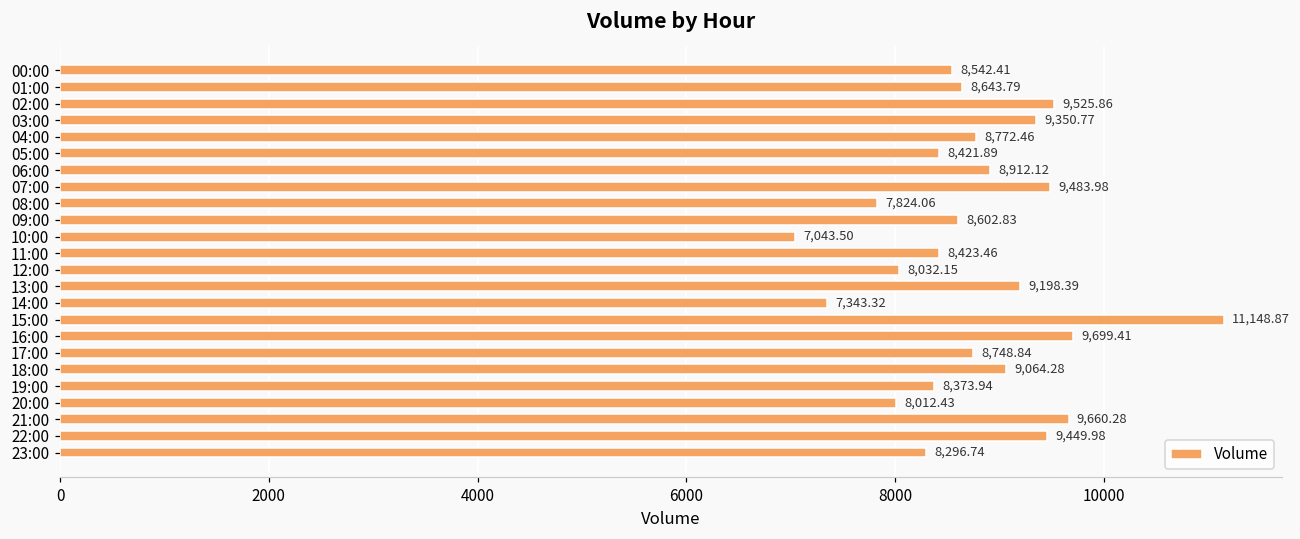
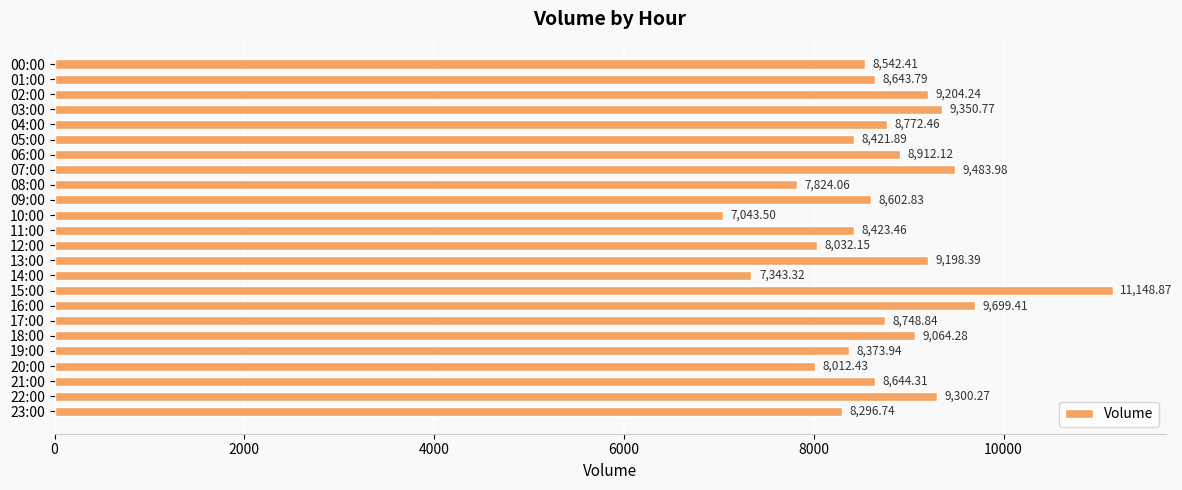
  {
    "00:00": "8,542.41",
    "01:00": "8,643.79",
-   "02:00": "9,525.86",
+   "02:00": "9,204.24",
    "03:00": "9,350.77",
    "04:00": "8,772.46",
    "05:00": "8,421.89",
    "06:00": "8,912.12",
    "07:00": "9,483.98",
    "08:00": "7,824.06",
    "09:00": "8,602.83",
    "10:00": "7,043.50",
    "11:00": "8,423.46",
    "12:00": "8,032.15",
    "13:00": "9,198.39",
    "14:00": "7,343.32",
    "15:00": "11,148.87",
    "16:00": "9,699.41",
    "17:00": "8,748.84",
    "18:00": "9,064.28",
    "19:00": "8,373.94",
    "20:00": "8,012.43",
-   "21:00": "9,660.28",
-   "22:00": "9,449.98",
+   "21:00": "8,644.31",
+   "22:00": "9,300.27",
    "23:00": "8,296.74"
  }
